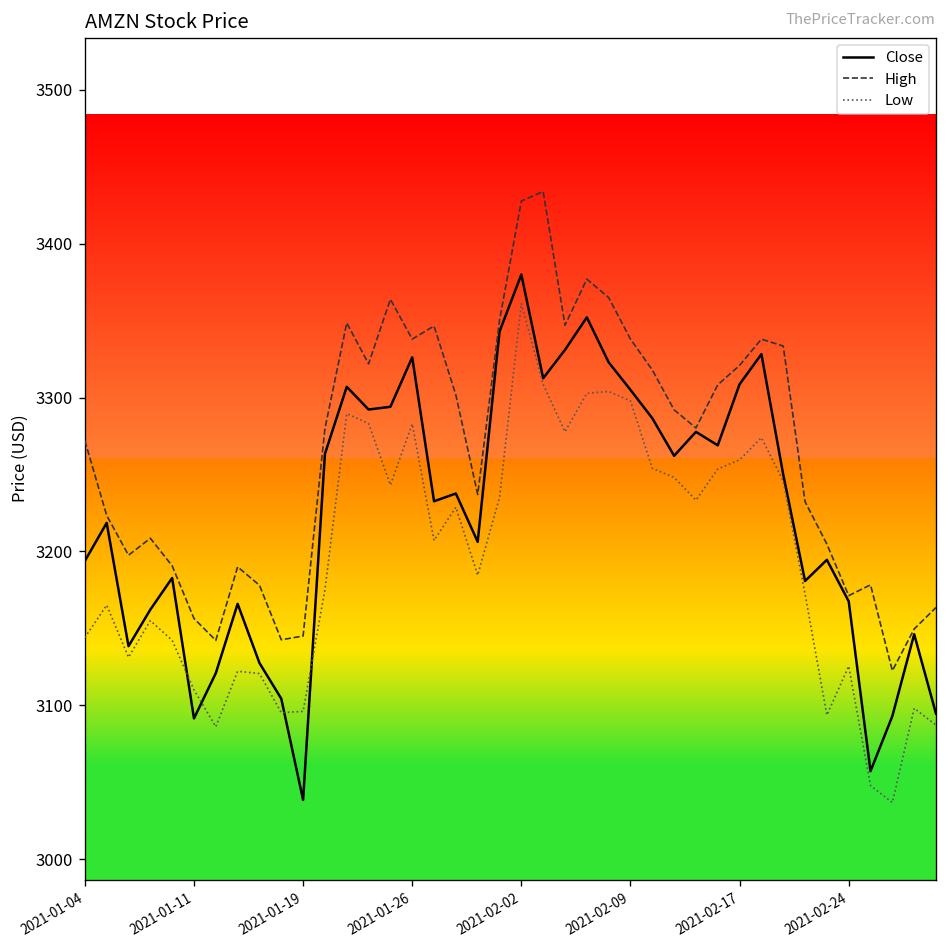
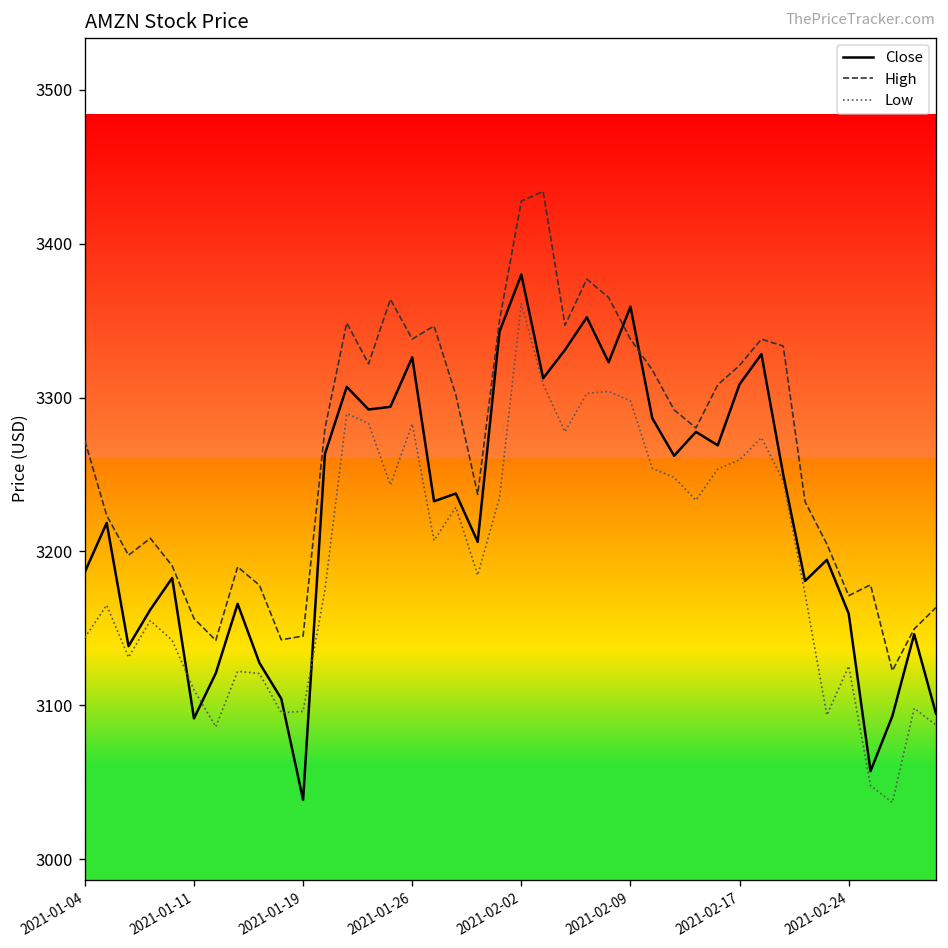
  {
    "Close": {
-     "2021-01-04": 3194,
+     "2021-01-04": 3187,
      "2021-01-11": 3091,
      "2021-01-19": 3038,
      "2021-01-26": 3326,
      "2021-02-02": 3380,
-     "2021-02-09": 3305,
+     "2021-02-09": 3359,
      "2021-02-17": 3309,
-     "2021-02-24": 3168
+     "2021-02-24": 3160
    }
  }
